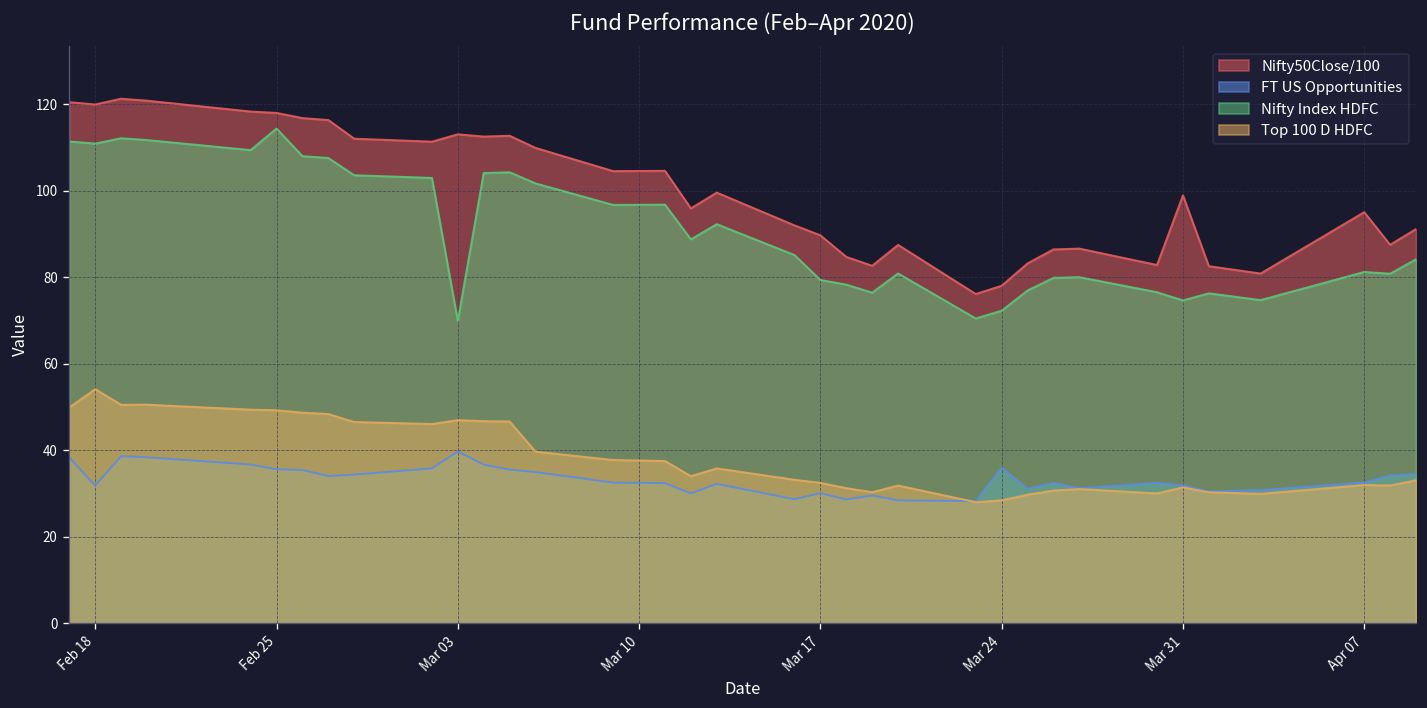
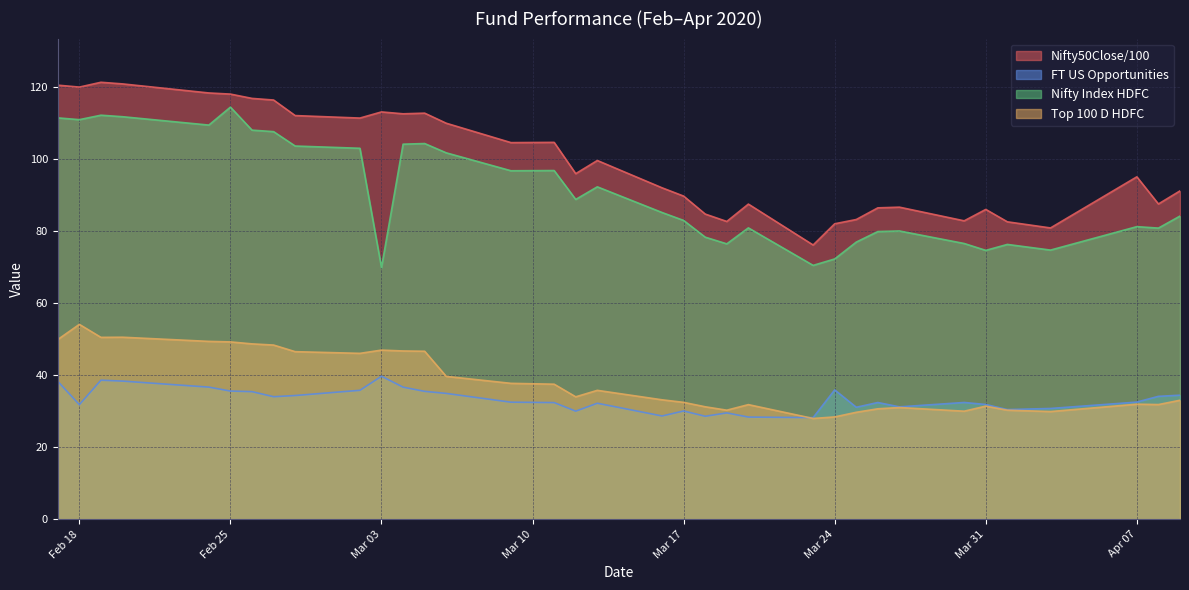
  {
    "Nifty50Close/100": {
      "Feb 18": 120,
      "Feb 25": 118,
      "Mar 03": 113,
      "Mar 17": 90,
-     "Mar 24": 78,
-     "Mar 31": 99,
+     "Mar 24": 82,
+     "Mar 31": 86,
      "Apr 07": 95
    },
    "FT US Opportunities": {
      "Feb 18": 32,
      "Feb 25": 36,
      "Mar 03": 40,
      "Mar 17": 30,
      "Mar 24": 36
    },
    "Nifty Index HDFC": {
      "Feb 18": 111,
      "Feb 25": 114,
      "Mar 03": 70,
-     "Mar 17": 79,
+     "Mar 17": 83,
      "Mar 24": 72,
      "Mar 31": 75,
      "Apr 07": 81
    },
    "Top 100 D HDFC": {
      "Feb 18": 54,
      "Feb 25": 49,
      "Mar 03": 47,
      "Mar 17": 32,
      "Mar 24": 28
    }
  }
